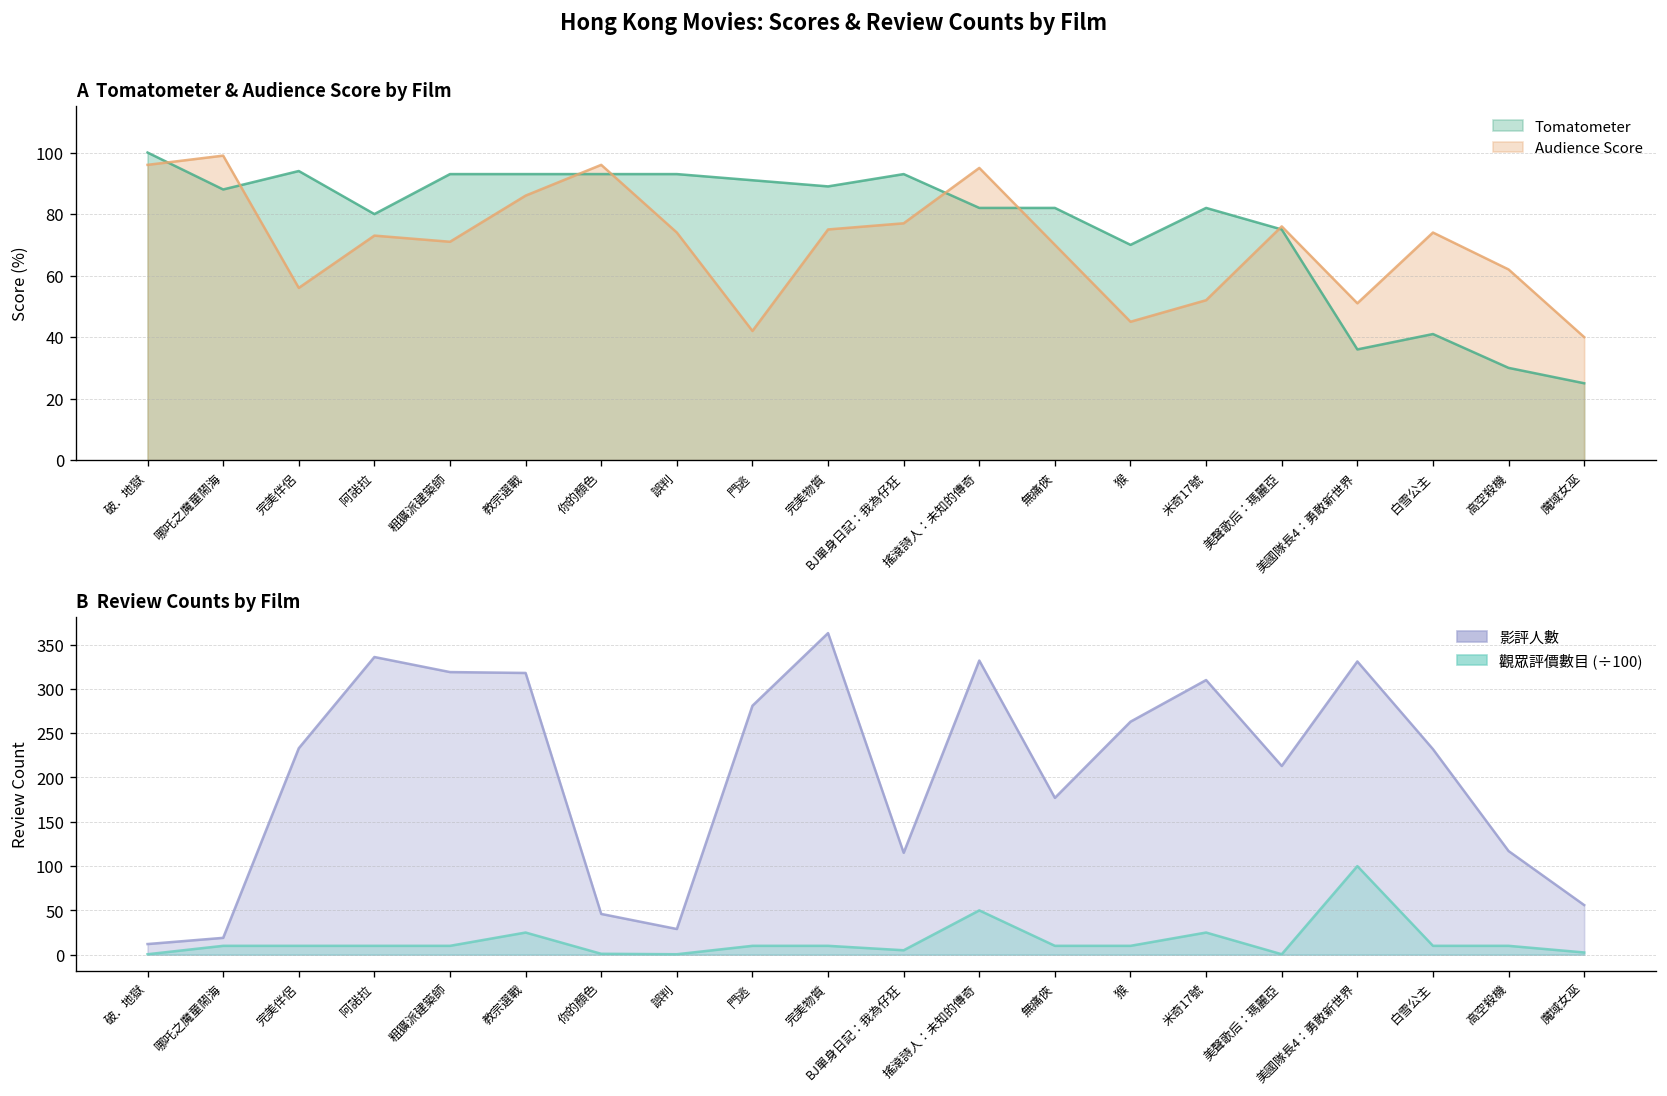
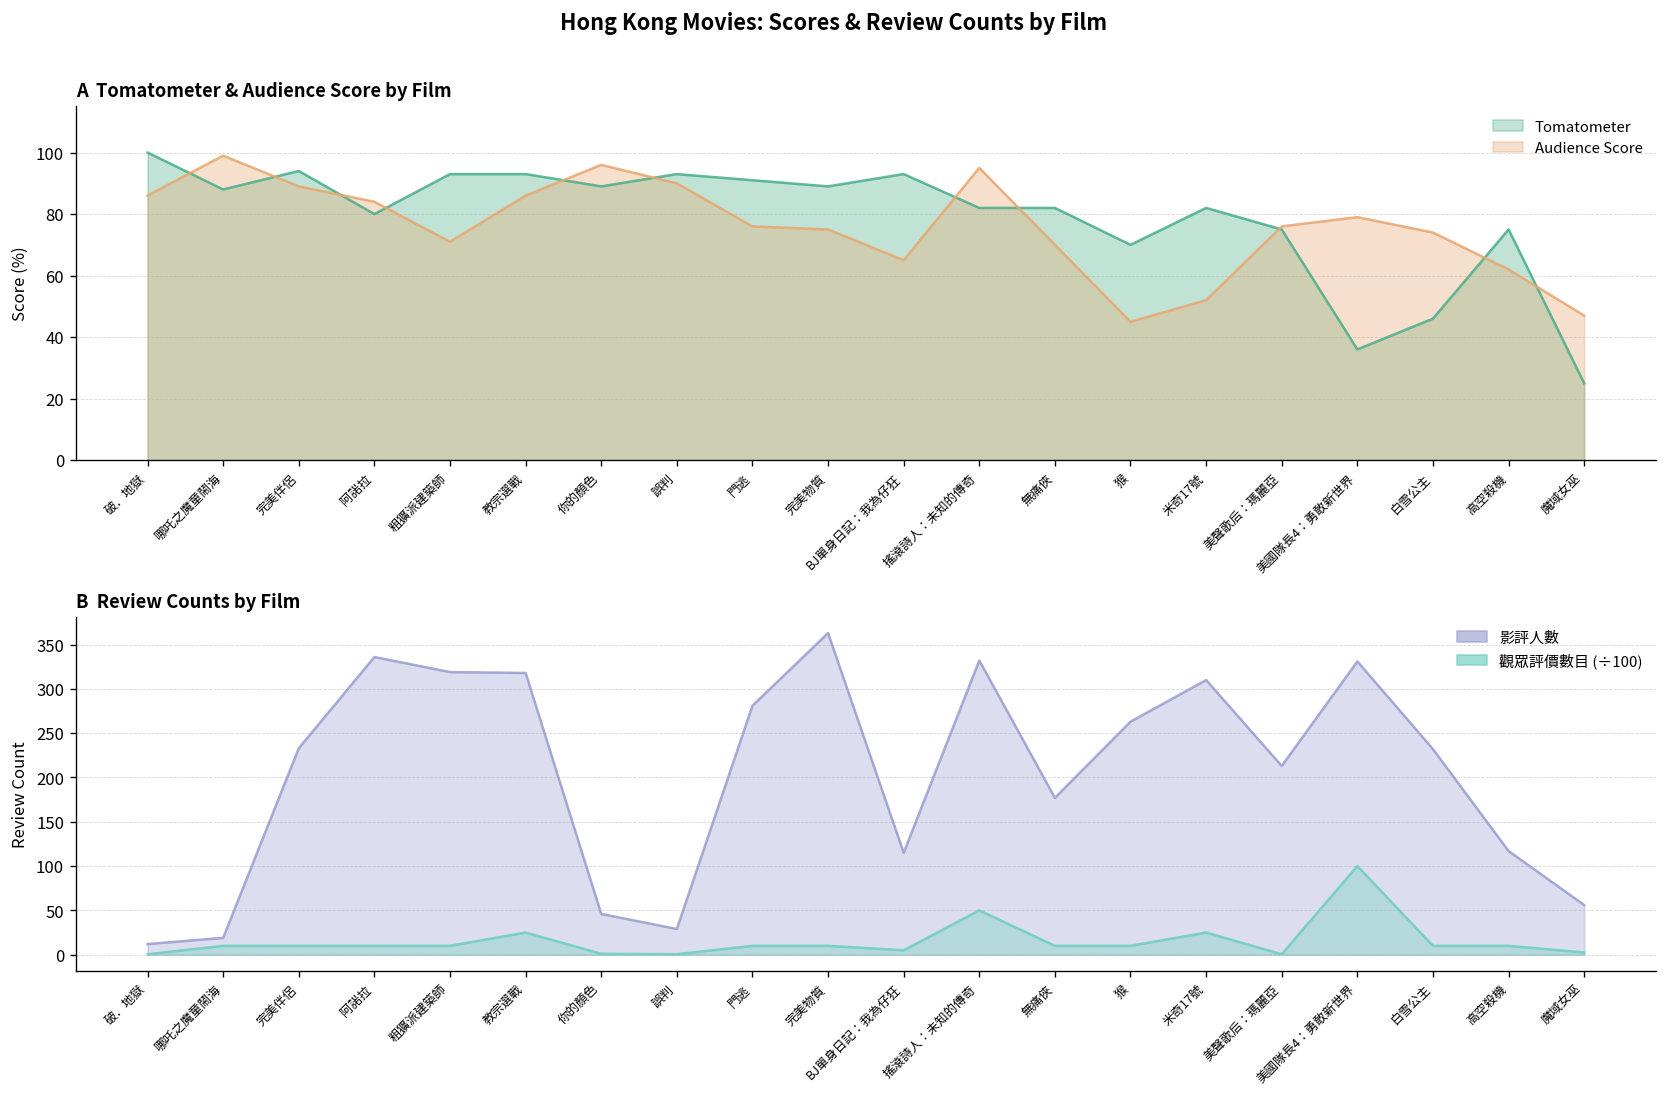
  {
    "A Tomatometer & Audience Score by Film": {
      "Tomatometer": {
        "破．地獄": 100,
        "哪吒之魔童鬧海": 88,
        "完美伴侶": 94,
        "阿諾拉": 80,
        "粗獷派建築師": 93,
        "教宗選戰": 93,
-       "你的顏色": 93,
+       "你的顏色": 89,
        "誤判": 93,
        "門逃": 91,
        "完美物質": 89,
        "BJ單身日記：我為仔狂": 93,
        "搖滾詩人：未知的傳奇": 82,
        "無痛俠": 82,
        "猴": 70,
        "米奇17號": 82,
        "美聲歌后：瑪麗亞": 75,
        "美國隊長4：勇敢新世界": 36,
-       "白雪公主": 41,
-       "高空殺機": 30,
+       "白雪公主": 46,
+       "高空殺機": 75,
        "魔域女巫": 25
      },
      "Audience Score": {
-       "破．地獄": 96,
+       "破．地獄": 86,
        "哪吒之魔童鬧海": 99,
-       "完美伴侶": 56,
-       "阿諾拉": 73,
+       "完美伴侶": 89,
+       "阿諾拉": 84,
        "粗獷派建築師": 71,
        "教宗選戰": 86,
        "你的顏色": 96,
-       "誤判": 74,
-       "門逃": 42,
+       "誤判": 90,
+       "門逃": 76,
        "完美物質": 75,
-       "BJ單身日記：我為仔狂": 77,
+       "BJ單身日記：我為仔狂": 65,
        "搖滾詩人：未知的傳奇": 95,
        "無痛俠": 70,
        "猴": 45,
        "米奇17號": 52,
        "美聲歌后：瑪麗亞": 76,
-       "美國隊長4：勇敢新世界": 51,
+       "美國隊長4：勇敢新世界": 79,
        "白雪公主": 74,
        "高空殺機": 62,
-       "魔域女巫": 40
+       "魔域女巫": 47
      }
    }
  }
